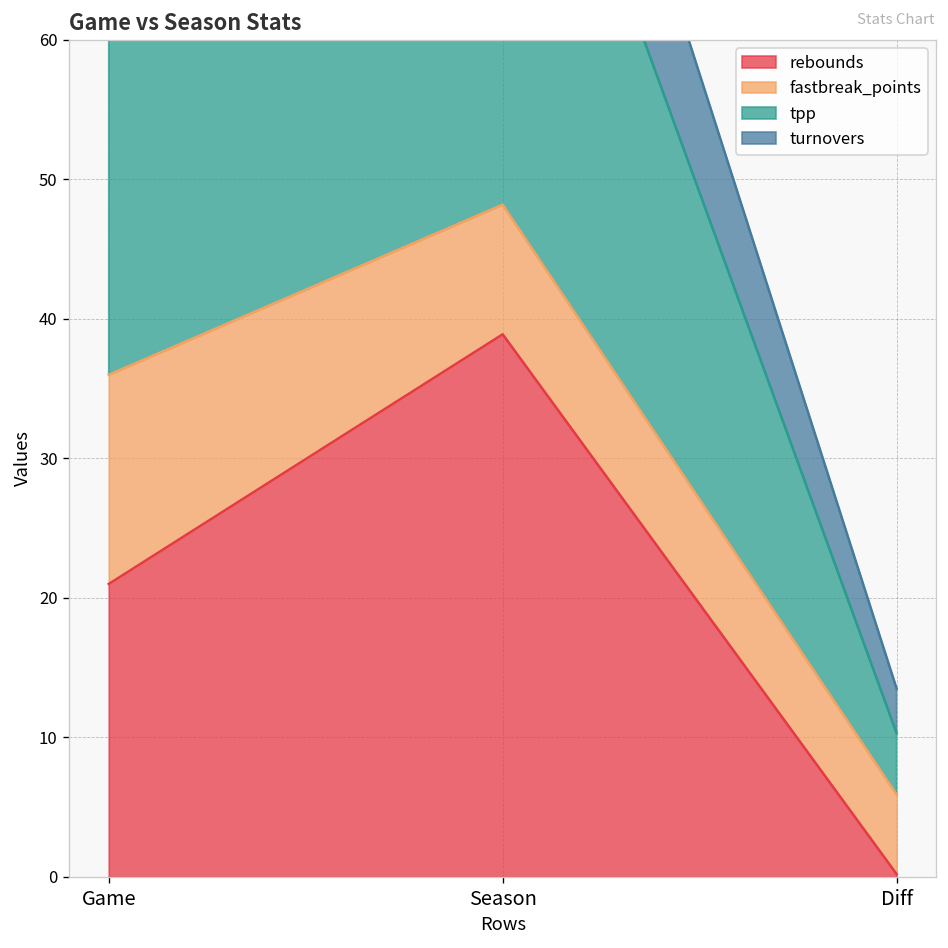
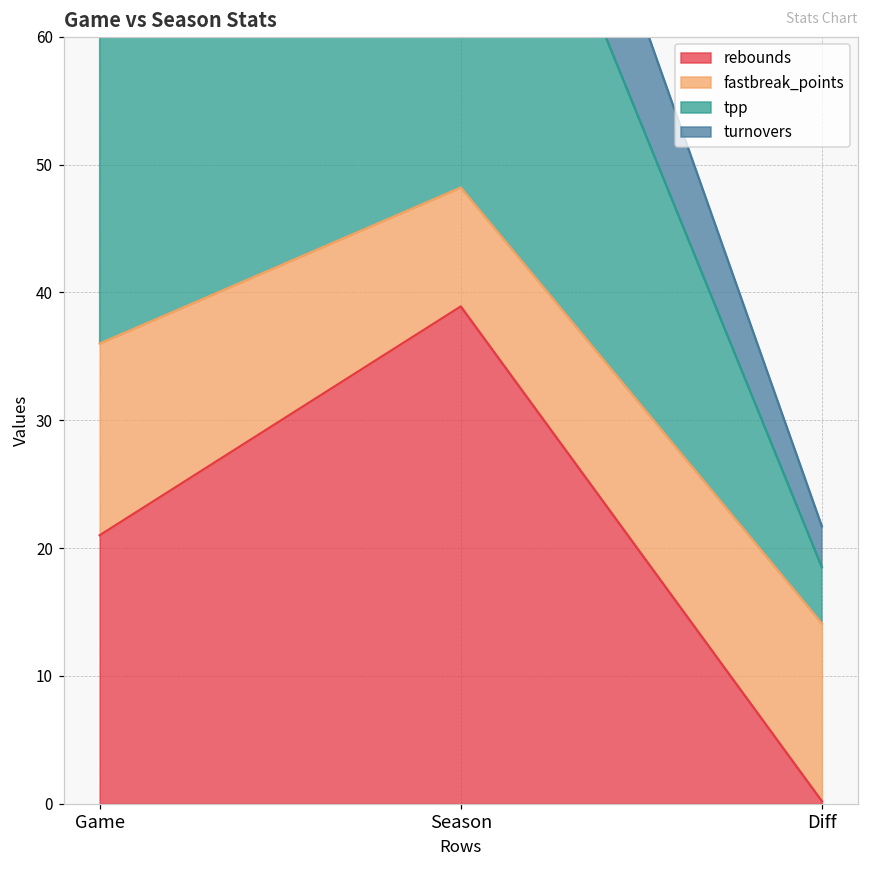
  {
    "rebounds": {
      "Game": 21.0,
      "Season": 38.9,
      "Diff": 0.2
    },
    "fastbreak_points": {
      "Game": 15.0,
      "Season": 9.3,
-     "Diff": 5.7
+     "Diff": 13.9
    }
  }
